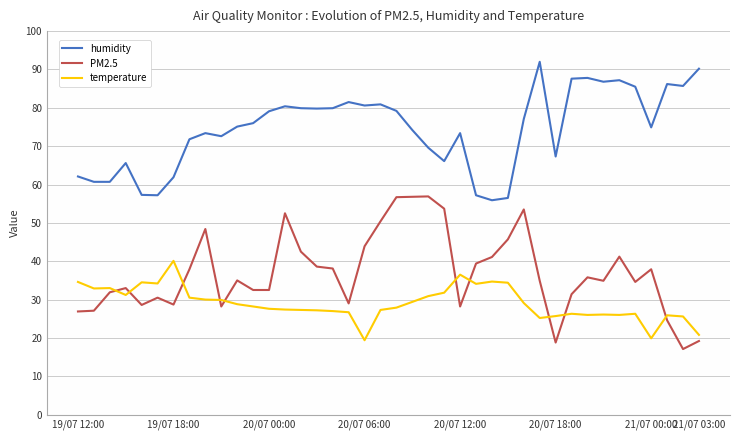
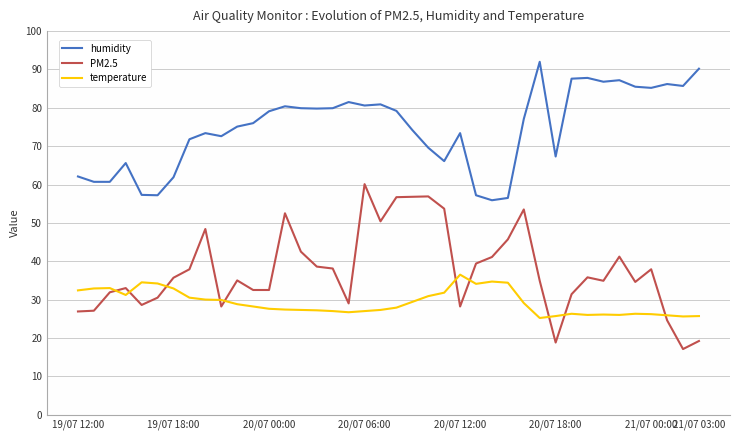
  {
    "humidity": {
      "19/07 12:00": 62,
      "19/07 18:00": 62,
      "20/07 00:00": 79,
      "20/07 06:00": 81,
      "20/07 12:00": 73,
      "20/07 18:00": 67,
-     "21/07 00:00": 75,
+     "21/07 00:00": 85,
      "21/07 03:00": 90
    },
    "PM2.5": {
      "19/07 12:00": 27,
-     "19/07 18:00": 29,
+     "19/07 18:00": 36,
      "20/07 00:00": 33,
-     "20/07 06:00": 44,
+     "20/07 06:00": 60,
      "20/07 12:00": 28,
      "20/07 18:00": 19,
      "21/07 00:00": 38,
      "21/07 03:00": 19
    },
    "temperature": {
-     "19/07 12:00": 35,
-     "19/07 18:00": 40,
+     "19/07 12:00": 32,
+     "19/07 18:00": 33,
      "20/07 00:00": 28,
-     "20/07 06:00": 19,
+     "20/07 06:00": 27,
      "20/07 12:00": 37,
      "20/07 18:00": 26,
-     "21/07 00:00": 20,
-     "21/07 03:00": 21
+     "21/07 00:00": 26,
+     "21/07 03:00": 26
    }
  }
